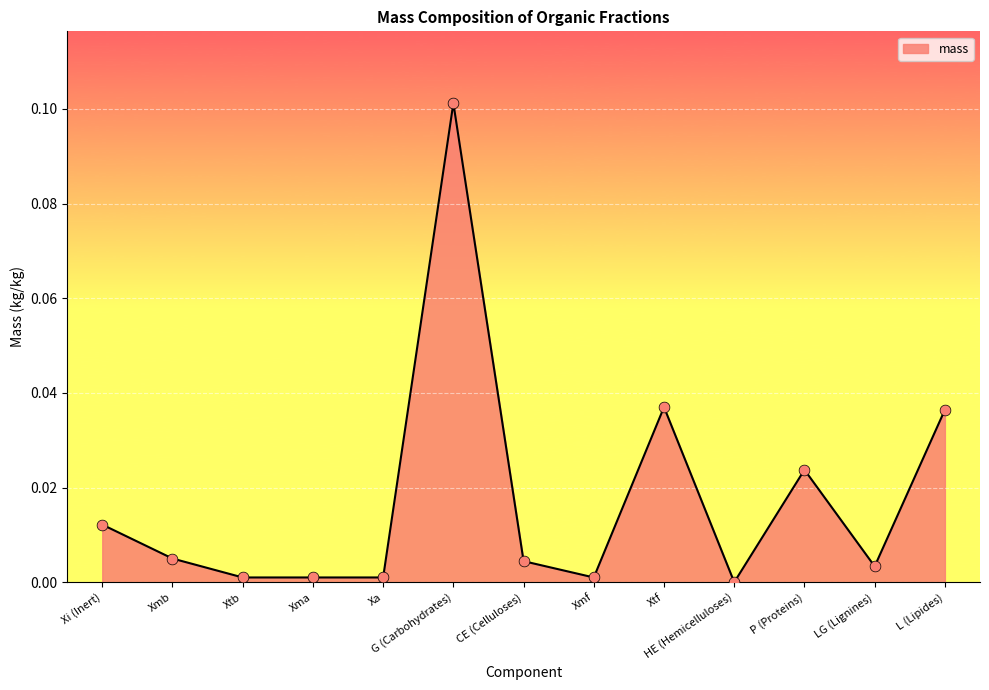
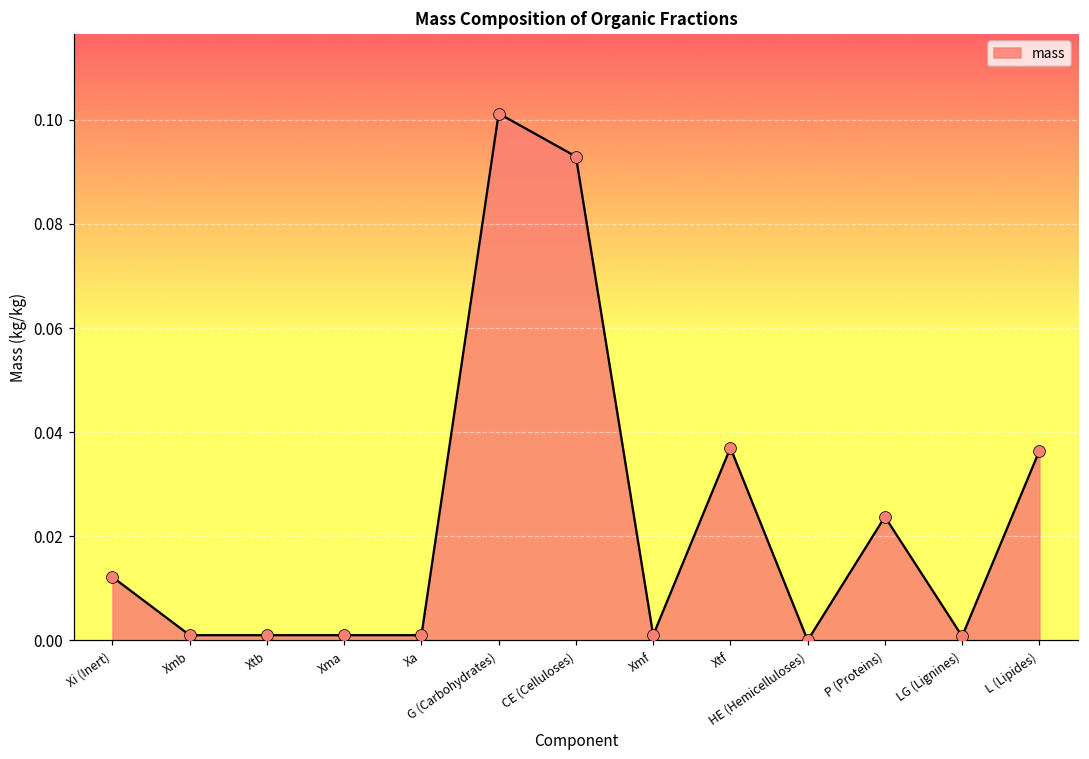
  {
    "Xi (Inert)": 0.012,
-   "Xmb": 0.005,
+   "Xmb": 0.001,
    "Xtb": 0.001,
    "Xma": 0.001,
    "Xa": 0.001,
    "G (Carbohydrates)": 0.101,
-   "CE (Celluloses)": 0.004,
+   "CE (Celluloses)": 0.093,
    "Xmf": 0.001,
    "Xtf": 0.037,
    "HE (Hemicelluloses)": 0.000,
    "P (Proteins)": 0.024,
-   "LG (Lignines)": 0.003,
+   "LG (Lignines)": 0.001,
    "L (Lipides)": 0.036
  }
